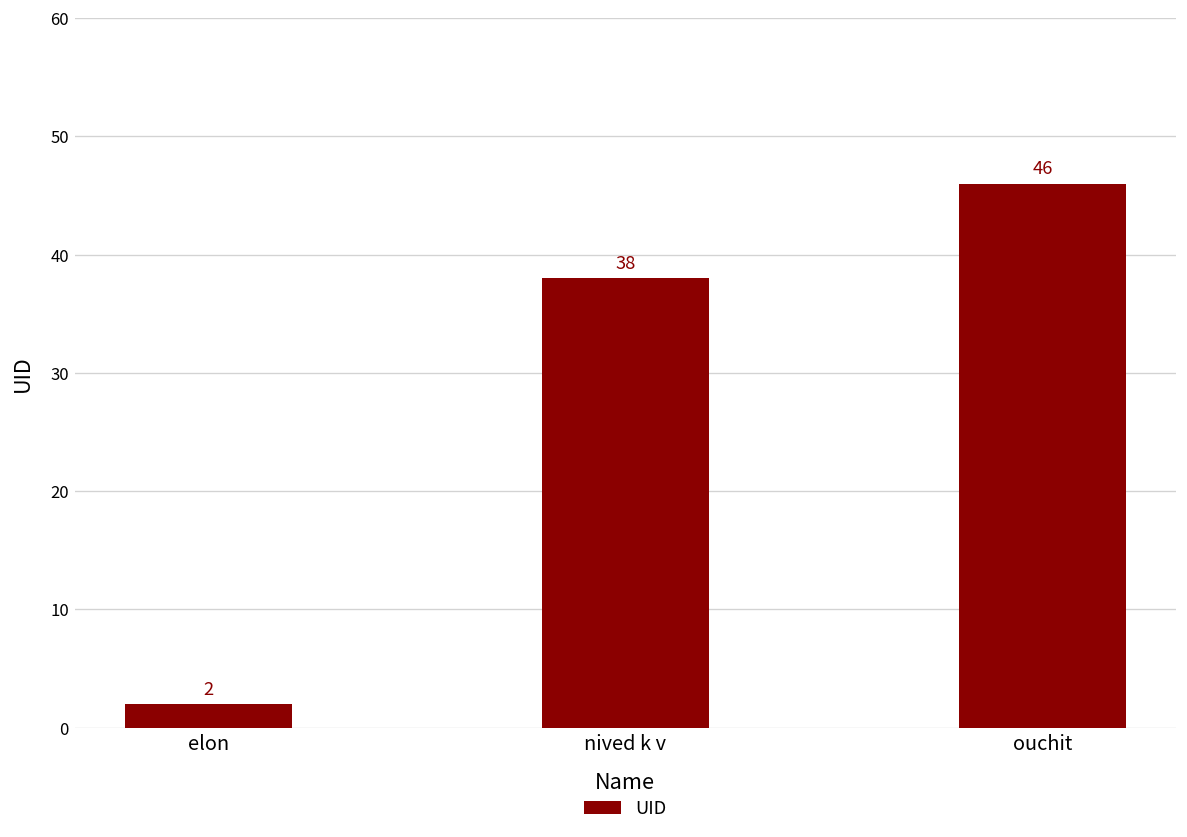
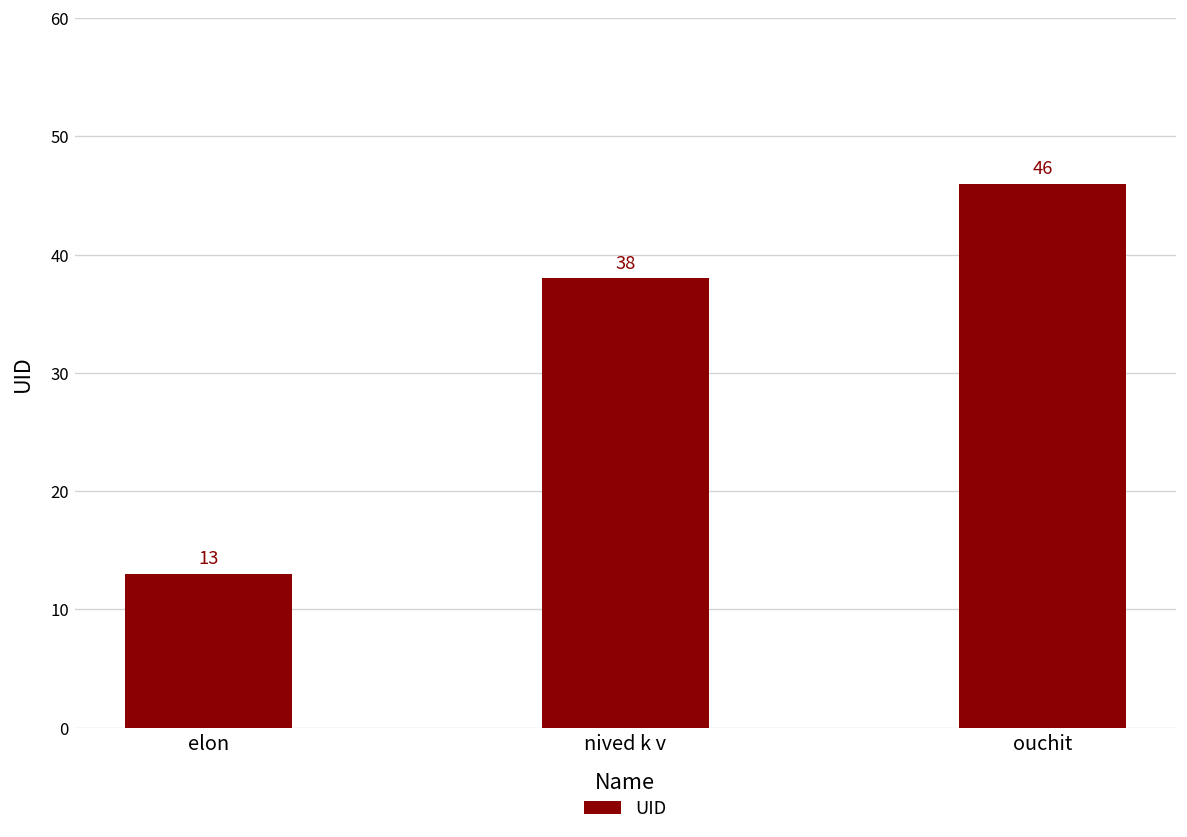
  {
-   "elon": 2,
+   "elon": 13,
    "nived k v": 38,
    "ouchit": 46
  }
